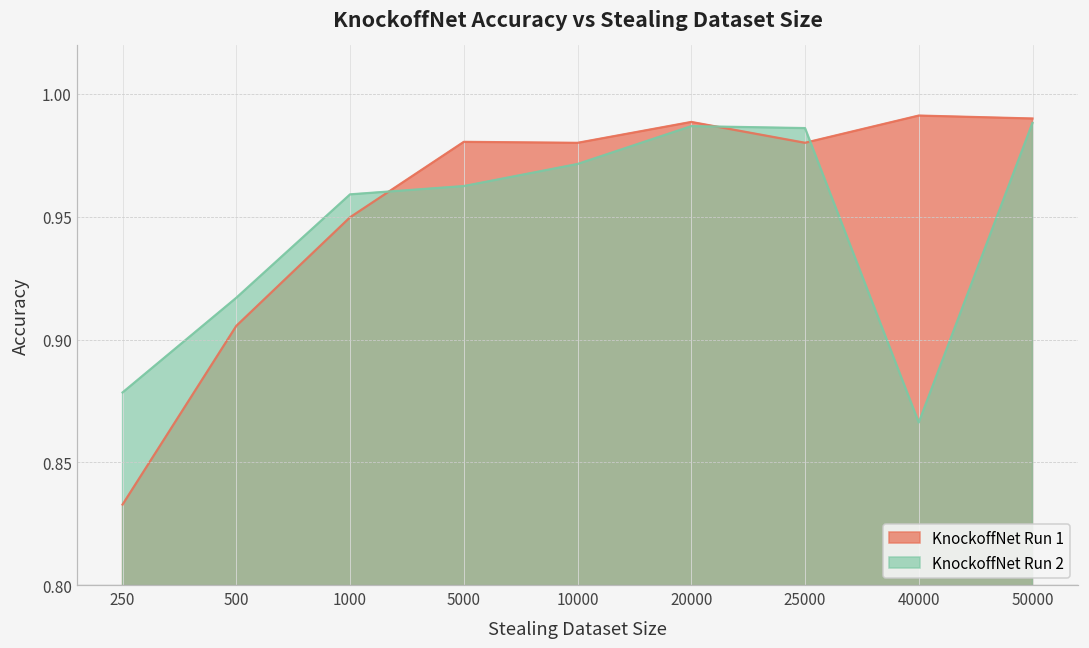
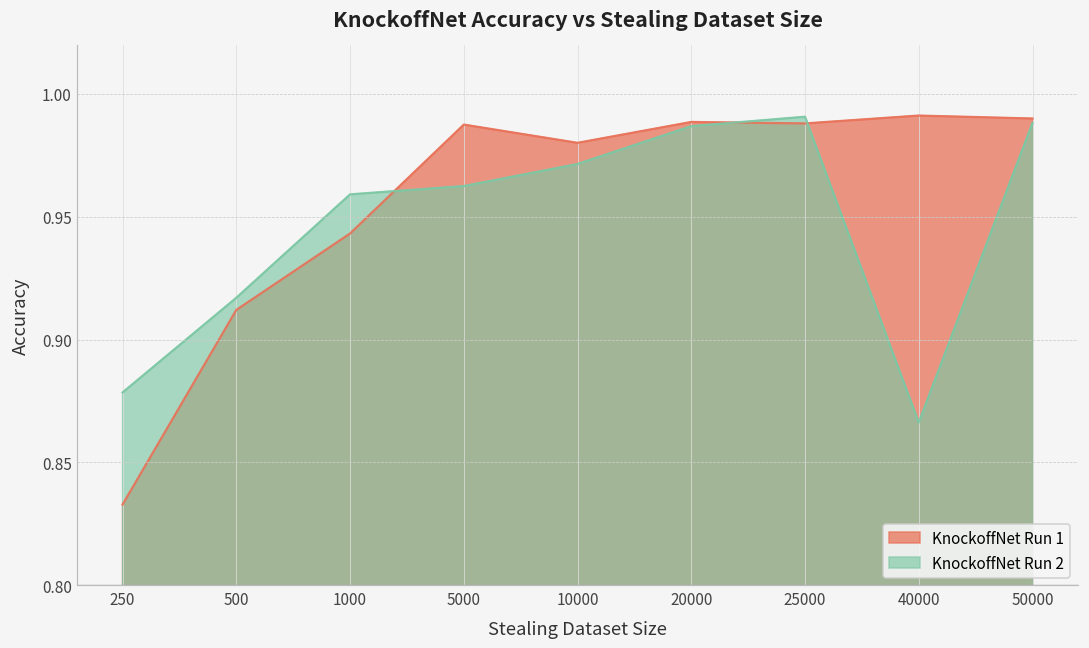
  {
    "KnockoffNet Run 1": {
      "250": 0.833,
-     "500": 0.906,
-     "1000": 0.950,
-     "5000": 0.980,
+     "500": 0.912,
+     "1000": 0.943,
+     "5000": 0.988,
      "10000": 0.980,
      "20000": 0.989,
-     "25000": 0.980,
+     "25000": 0.988,
      "40000": 0.991,
      "50000": 0.990
    },
    "KnockoffNet Run 2": {
      "250": 0.879,
      "500": 0.917,
      "1000": 0.959,
      "5000": 0.963,
      "10000": 0.971,
      "20000": 0.987,
-     "25000": 0.986,
+     "25000": 0.991,
      "40000": 0.866,
      "50000": 0.988
    }
  }
